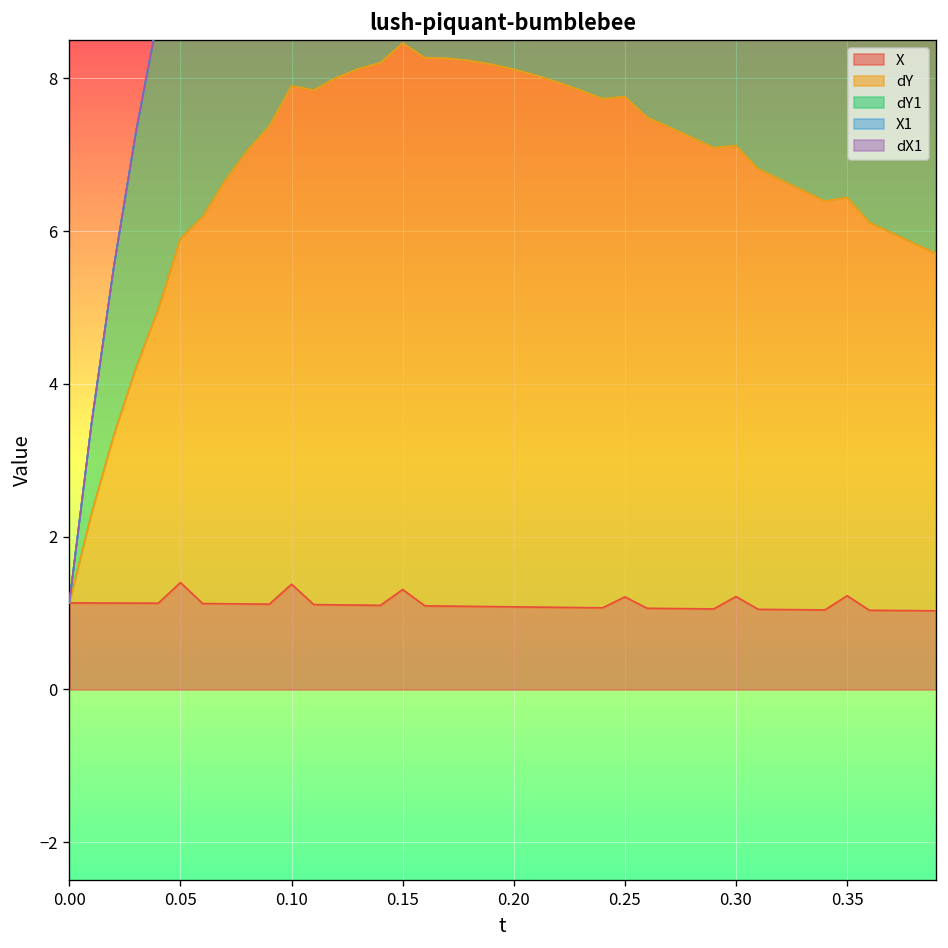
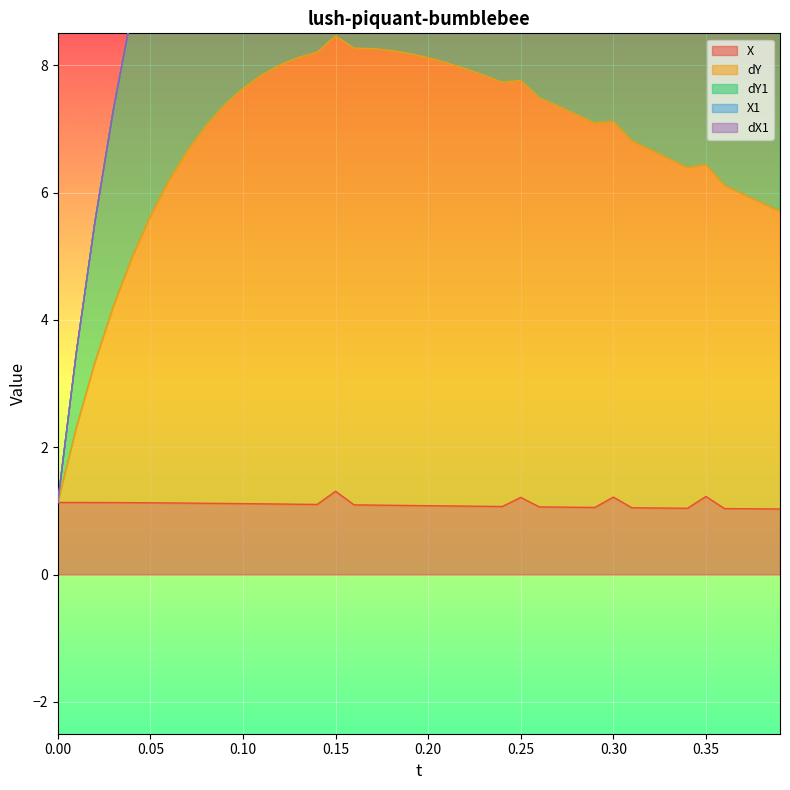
  {
    "X": {
-     "0.05": 1.4,
-     "0.10": 1.4,
+     "0.05": 1.1,
+     "0.10": 1.1,
      "0.15": 1.3,
      "0.20": 1.1,
      "0.25": 1.2,
      "0.30": 1.2,
      "0.35": 1.2
    },
    "dY": {
      "0.05": 4.5,
      "0.10": 6.5,
      "0.15": 7.2,
      "0.20": 7.0,
      "0.25": 6.5,
      "0.30": 5.9,
      "0.35": 5.2
    }
  }
